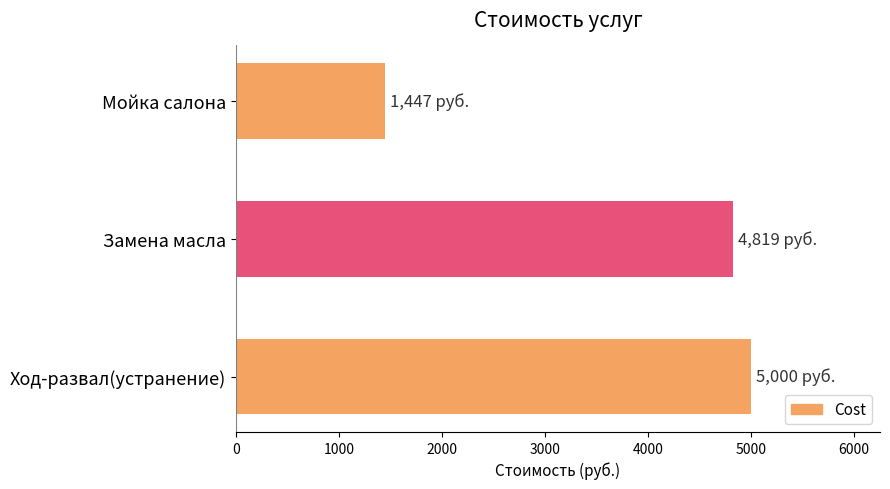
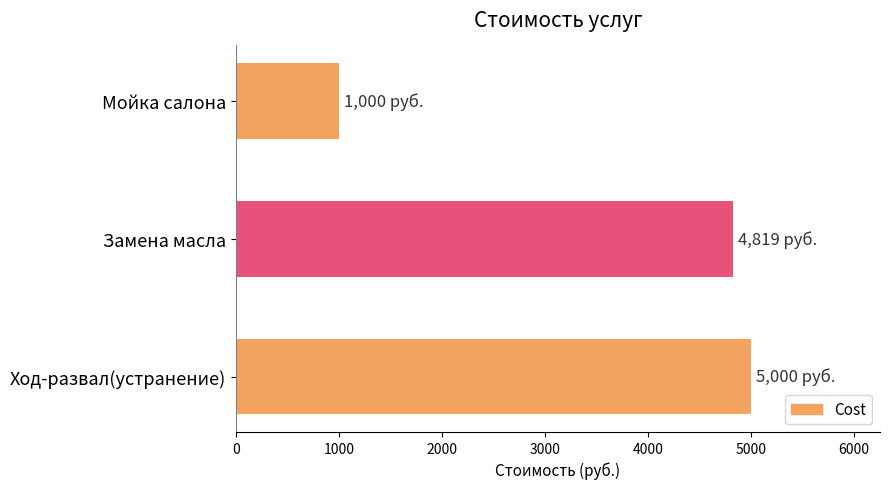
  {
-   "Мойка салона": "1,447",
+   "Мойка салона": "1,000",
    "Замена масла": "4,819",
    "Ход-развал(устранение)": "5,000"
  }
